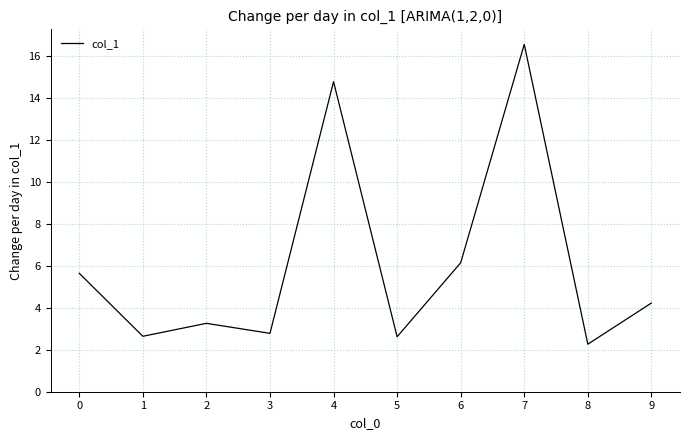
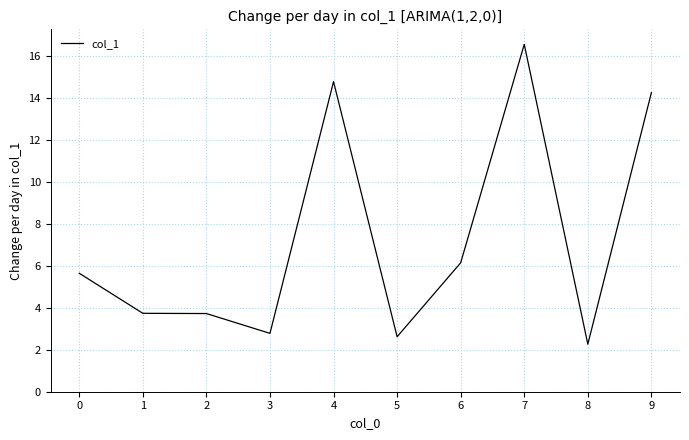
  {
    "0": 5.6,
-   "1": 2.6,
-   "2": 3.3,
+   "1": 3.7,
+   "2": 3.7,
    "3": 2.8,
    "4": 14.8,
    "5": 2.6,
    "6": 6.1,
    "7": 16.5,
    "8": 2.3,
-   "9": 4.2
+   "9": 14.2
  }
